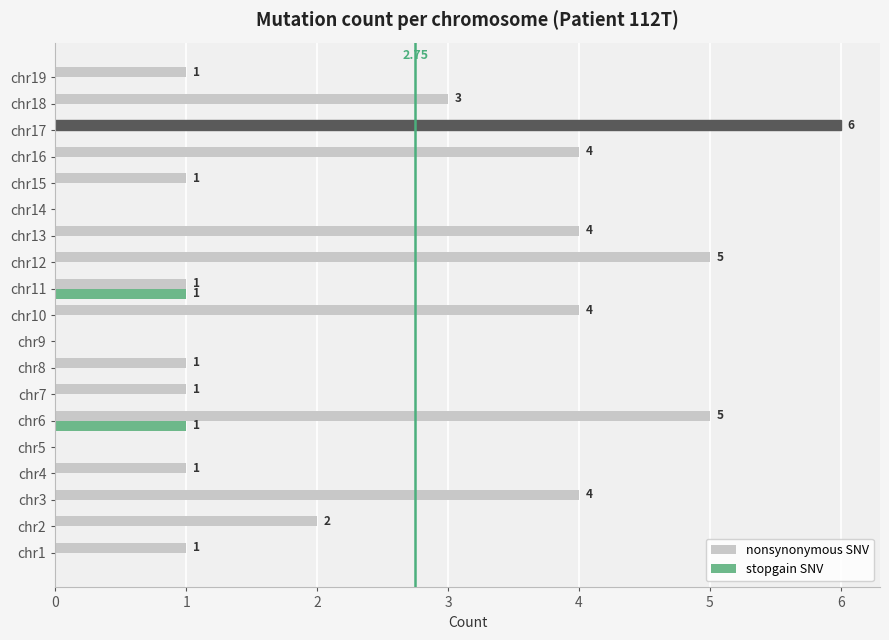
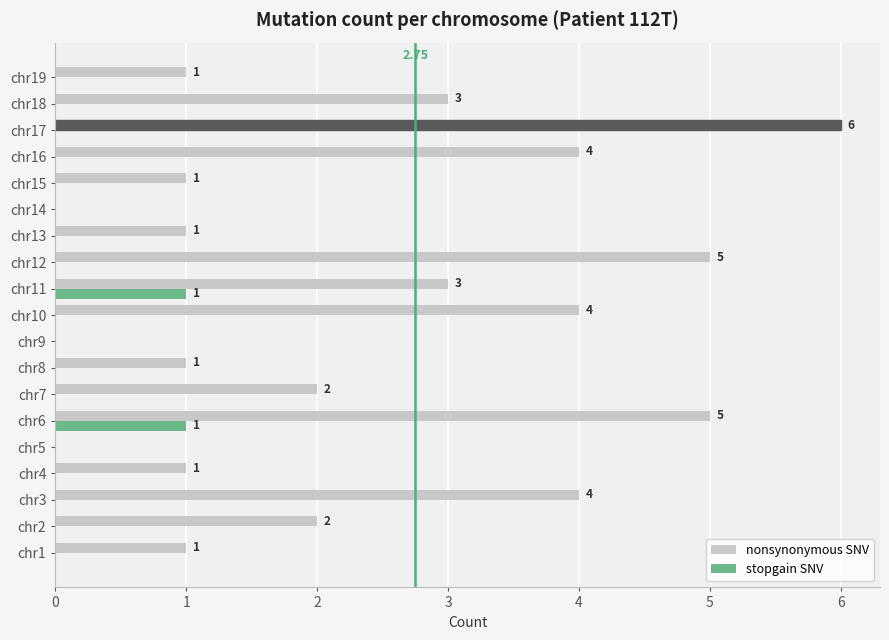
  {
    "nonsynonymous SNV": {
      "chr19": 1,
      "chr18": 3,
      "chr17": 6,
      "chr16": 4,
      "chr15": 1,
-     "chr13": 4,
+     "chr13": 1,
      "chr12": 5,
-     "chr11": 1,
+     "chr11": 3,
      "chr10": 4,
      "chr8": 1,
-     "chr7": 1,
+     "chr7": 2,
      "chr6": 5,
      "chr4": 1,
      "chr3": 4,
      "chr2": 2,
      "chr1": 1
    },
    "stopgain SNV": {
      "chr6": 1
    }
  }
